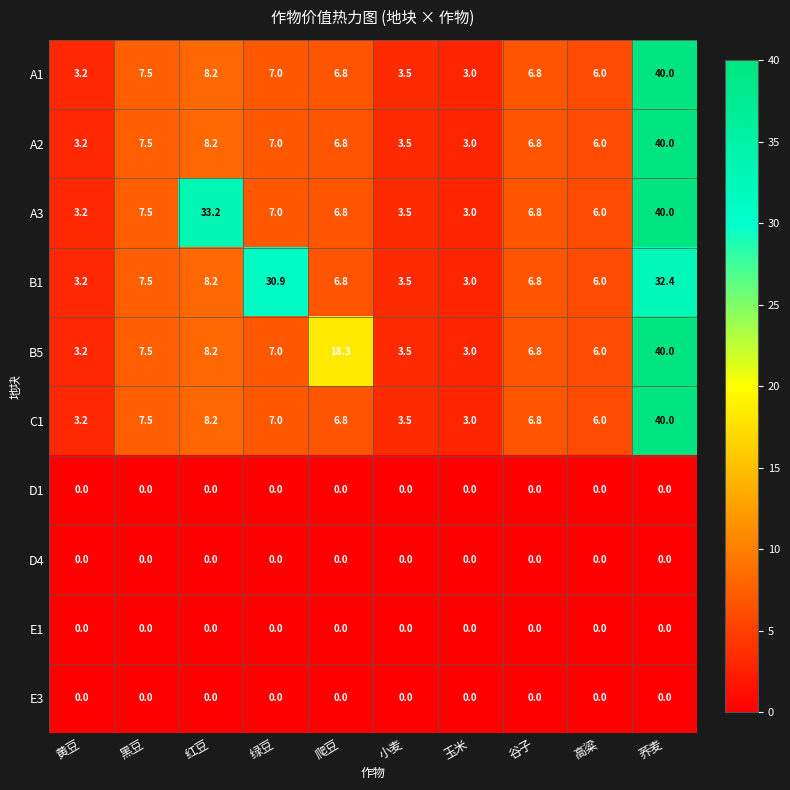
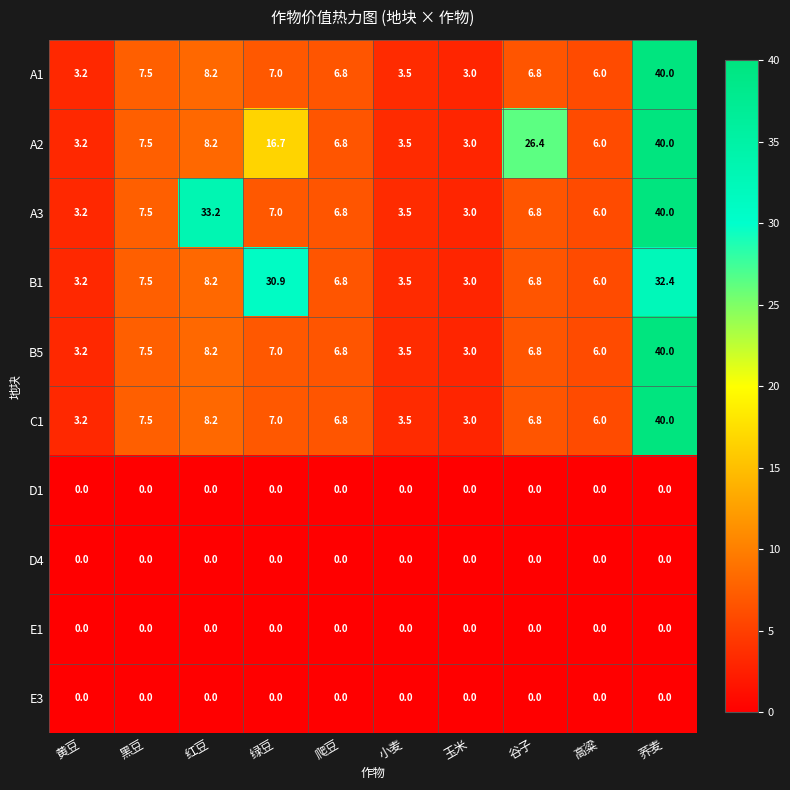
  {
    "A1": {
      "黄豆": 3.2,
      "黑豆": 7.5,
      "红豆": 8.2,
      "绿豆": 7.0,
      "爬豆": 6.8,
      "小麦": 3.5,
      "玉米": 3.0,
      "谷子": 6.8,
      "高粱": 6.0,
      "荞麦": 40.0
    },
    "A2": {
      "黄豆": 3.2,
      "黑豆": 7.5,
      "红豆": 8.2,
-     "绿豆": 7.0,
+     "绿豆": 16.7,
      "爬豆": 6.8,
      "小麦": 3.5,
      "玉米": 3.0,
-     "谷子": 6.8,
+     "谷子": 26.4,
      "高粱": 6.0,
      "荞麦": 40.0
    },
    "A3": {
      "黄豆": 3.2,
      "黑豆": 7.5,
      "红豆": 33.2,
      "绿豆": 7.0,
      "爬豆": 6.8,
      "小麦": 3.5,
      "玉米": 3.0,
      "谷子": 6.8,
      "高粱": 6.0,
      "荞麦": 40.0
    },
    "B1": {
      "黄豆": 3.2,
      "黑豆": 7.5,
      "红豆": 8.2,
      "绿豆": 30.9,
      "爬豆": 6.8,
      "小麦": 3.5,
      "玉米": 3.0,
      "谷子": 6.8,
      "高粱": 6.0,
      "荞麦": 32.4
    },
    "B5": {
      "黄豆": 3.2,
      "黑豆": 7.5,
      "红豆": 8.2,
      "绿豆": 7.0,
-     "爬豆": 18.3,
+     "爬豆": 6.8,
      "小麦": 3.5,
      "玉米": 3.0,
      "谷子": 6.8,
      "高粱": 6.0,
      "荞麦": 40.0
    },
    "C1": {
      "黄豆": 3.2,
      "黑豆": 7.5,
      "红豆": 8.2,
      "绿豆": 7.0,
      "爬豆": 6.8,
      "小麦": 3.5,
      "玉米": 3.0,
      "谷子": 6.8,
      "高粱": 6.0,
      "荞麦": 40.0
    },
    "D1": {
      "黄豆": 0.0,
      "黑豆": 0.0,
      "红豆": 0.0,
      "绿豆": 0.0,
      "爬豆": 0.0,
      "小麦": 0.0,
      "玉米": 0.0,
      "谷子": 0.0,
      "高粱": 0.0,
      "荞麦": 0.0
    },
    "D4": {
      "黄豆": 0.0,
      "黑豆": 0.0,
      "红豆": 0.0,
      "绿豆": 0.0,
      "爬豆": 0.0,
      "小麦": 0.0,
      "玉米": 0.0,
      "谷子": 0.0,
      "高粱": 0.0,
      "荞麦": 0.0
    },
    "E1": {
      "黄豆": 0.0,
      "黑豆": 0.0,
      "红豆": 0.0,
      "绿豆": 0.0,
      "爬豆": 0.0,
      "小麦": 0.0,
      "玉米": 0.0,
      "谷子": 0.0,
      "高粱": 0.0,
      "荞麦": 0.0
    },
    "E3": {
      "黄豆": 0.0,
      "黑豆": 0.0,
      "红豆": 0.0,
      "绿豆": 0.0,
      "爬豆": 0.0,
      "小麦": 0.0,
      "玉米": 0.0,
      "谷子": 0.0,
      "高粱": 0.0,
      "荞麦": 0.0
    }
  }
